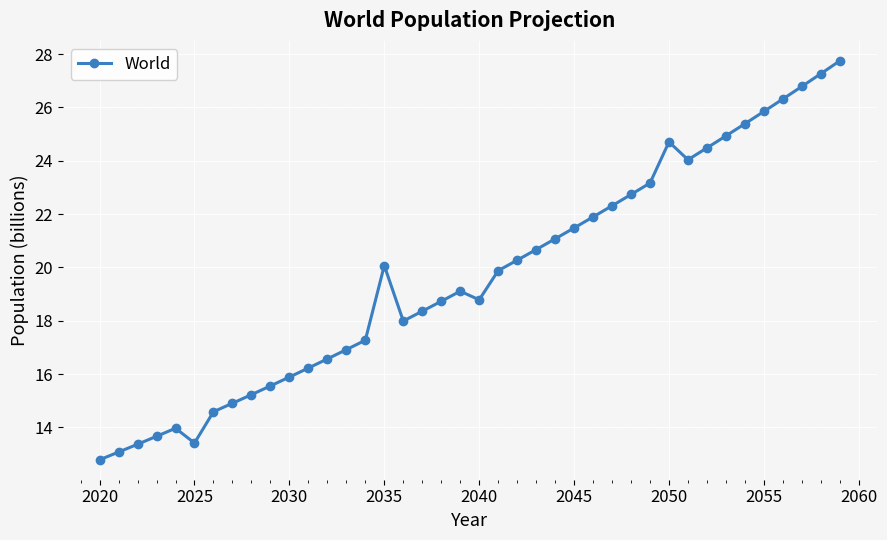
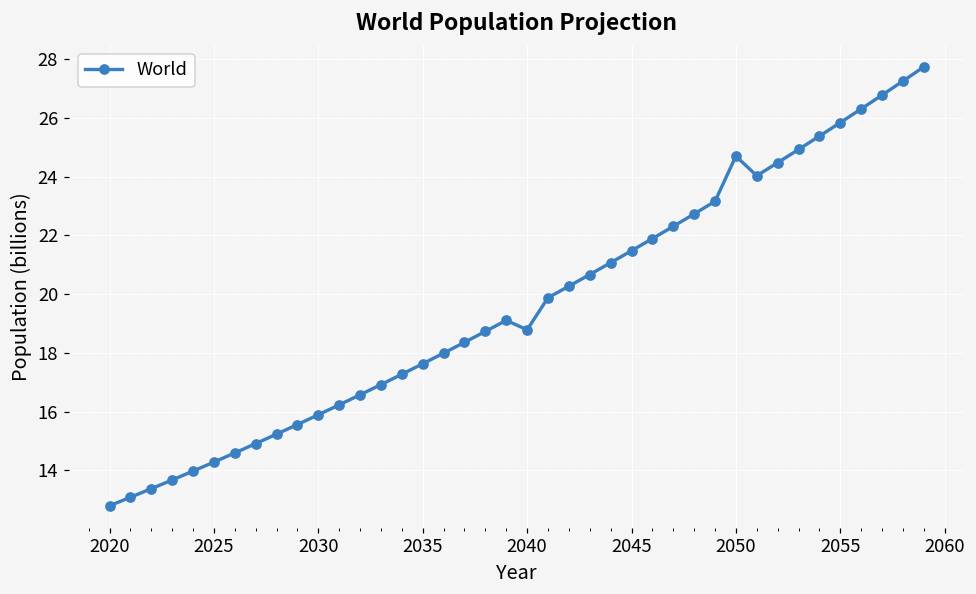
  {
    "2020": 12.8,
-   "2025": 13.4,
+   "2025": 14.3,
    "2030": 15.9,
-   "2035": 20.1,
+   "2035": 17.6,
    "2040": 18.8,
    "2045": 21.5,
    "2050": 24.7,
    "2055": 25.8
  }
